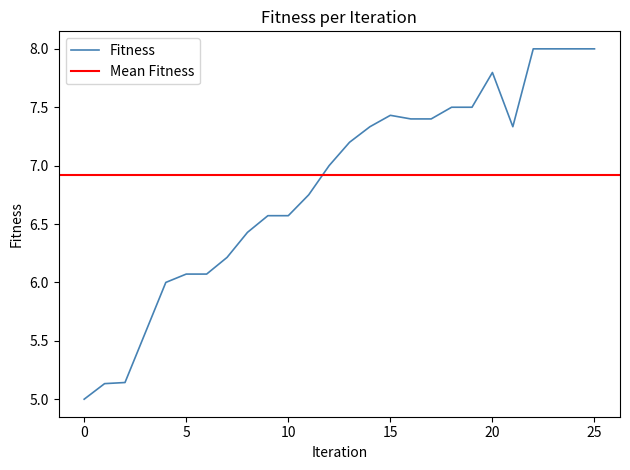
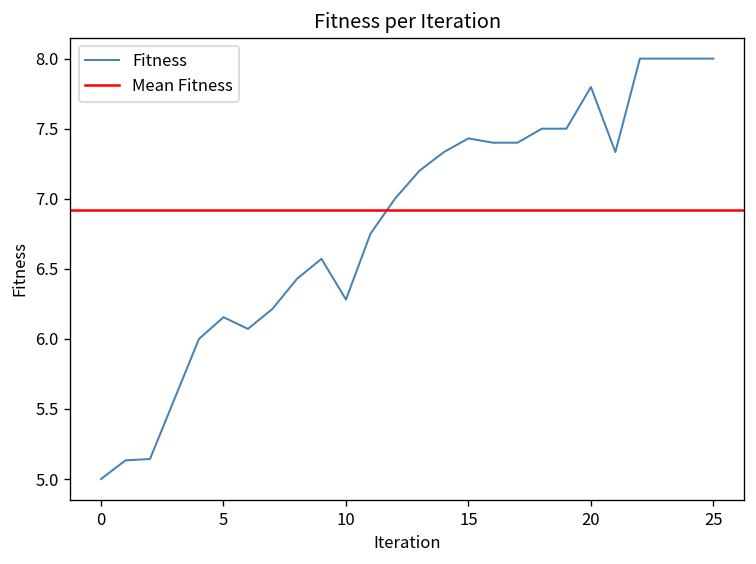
  {
    "0": 5.00,
-   "5": 6.07,
-   "10": 6.57,
+   "5": 6.15,
+   "10": 6.28,
    "15": 7.43,
    "20": 7.80,
    "25": 8.00
  }
